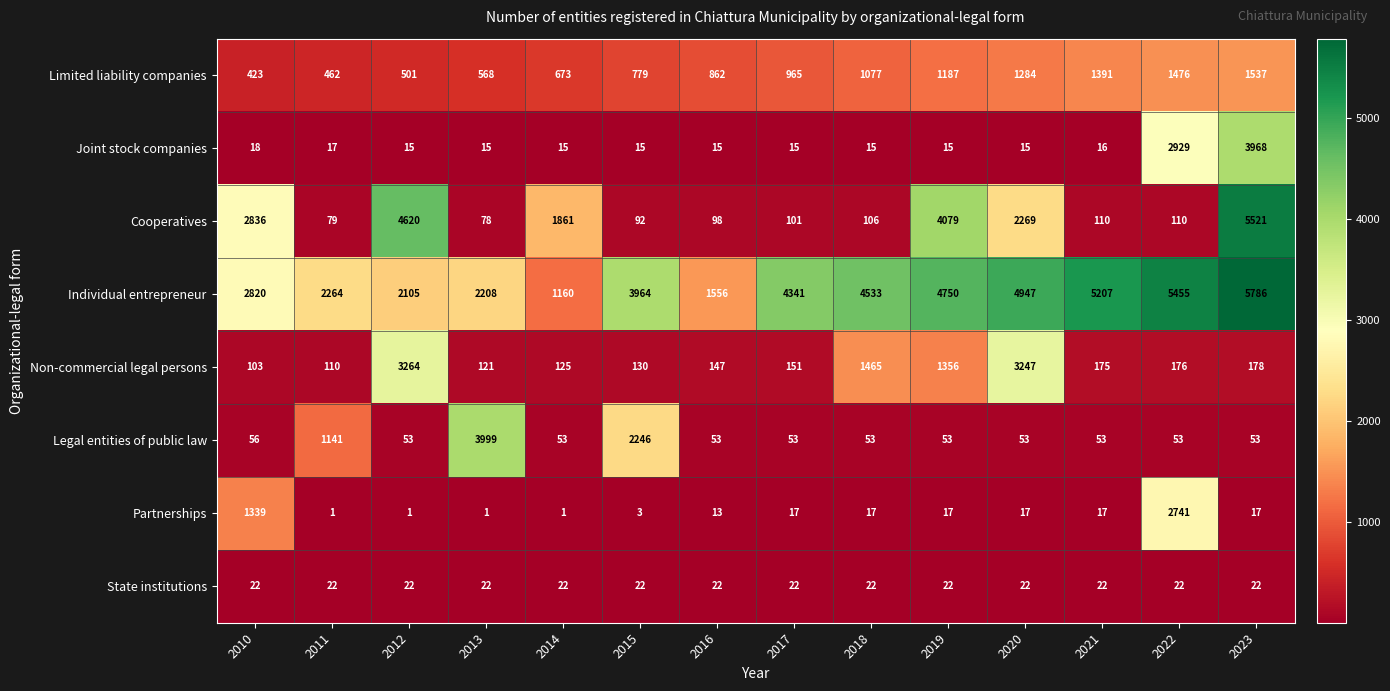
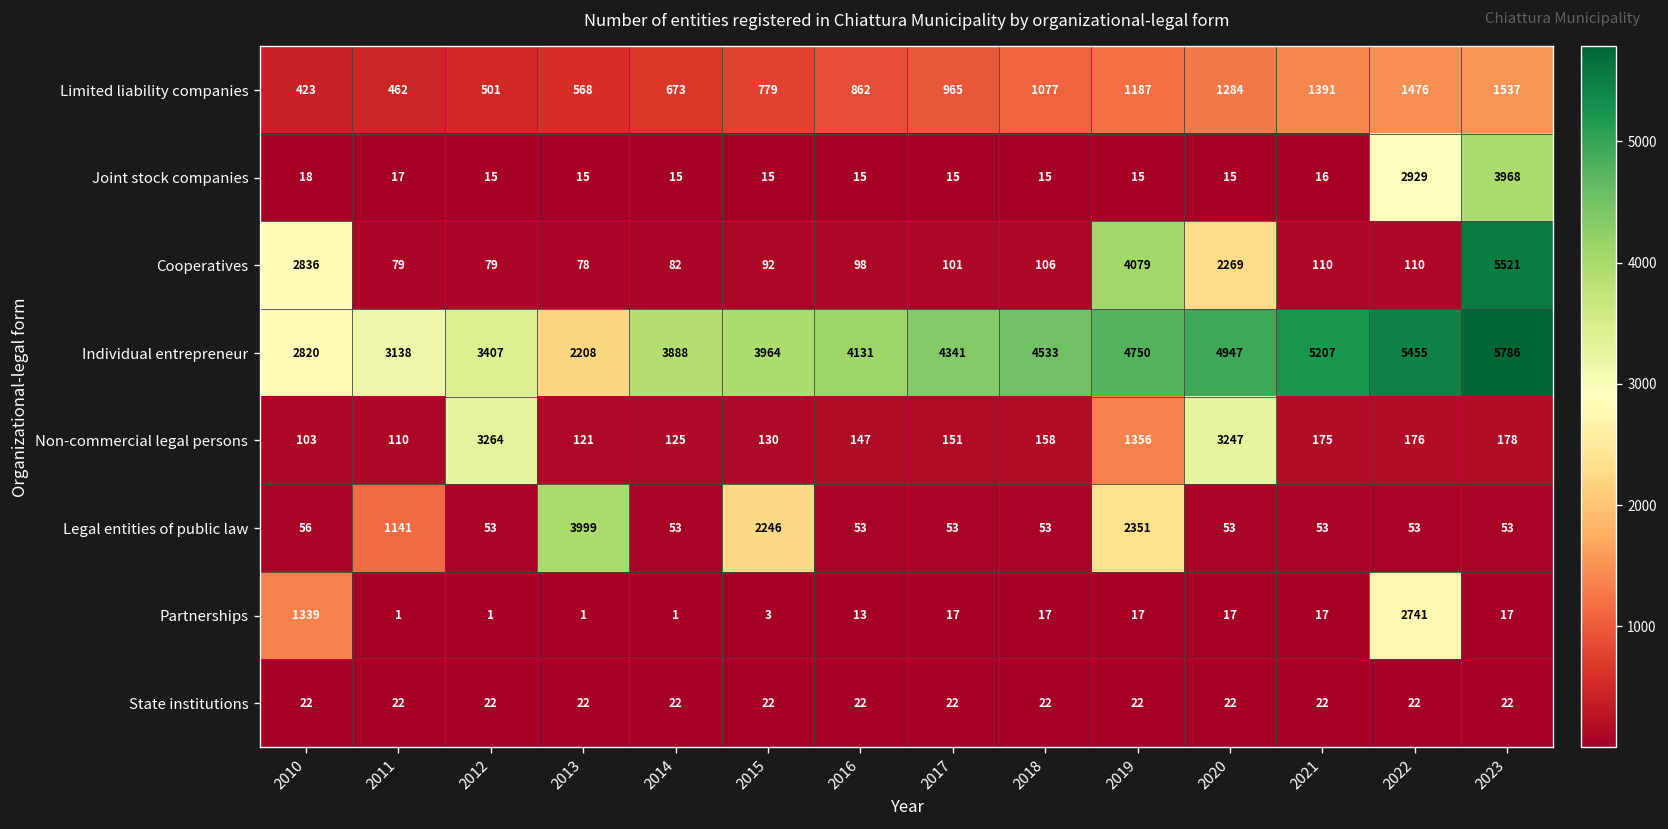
  {
    "Limited liability companies": {
      "2010": 423,
      "2011": 462,
      "2012": 501,
      "2013": 568,
      "2014": 673,
      "2015": 779,
      "2016": 862,
      "2017": 965,
      "2018": 1077,
      "2019": 1187,
      "2020": 1284,
      "2021": 1391,
      "2022": 1476,
      "2023": 1537
    },
    "Joint stock companies": {
      "2010": 18,
      "2011": 17,
      "2012": 15,
      "2013": 15,
      "2014": 15,
      "2015": 15,
      "2016": 15,
      "2017": 15,
      "2018": 15,
      "2019": 15,
      "2020": 15,
      "2021": 16,
      "2022": 2929,
      "2023": 3968
    },
    "Cooperatives": {
      "2010": 2836,
      "2011": 79,
-     "2012": 4620,
+     "2012": 79,
      "2013": 78,
-     "2014": 1861,
+     "2014": 82,
      "2015": 92,
      "2016": 98,
      "2017": 101,
      "2018": 106,
      "2019": 4079,
      "2020": 2269,
      "2021": 110,
      "2022": 110,
      "2023": 5521
    },
    "Individual entrepreneur": {
      "2010": 2820,
-     "2011": 2264,
-     "2012": 2105,
+     "2011": 3138,
+     "2012": 3407,
      "2013": 2208,
-     "2014": 1160,
+     "2014": 3888,
      "2015": 3964,
-     "2016": 1556,
+     "2016": 4131,
      "2017": 4341,
      "2018": 4533,
      "2019": 4750,
      "2020": 4947,
      "2021": 5207,
      "2022": 5455,
      "2023": 5786
    },
    "Non-commercial legal persons": {
      "2010": 103,
      "2011": 110,
      "2012": 3264,
      "2013": 121,
      "2014": 125,
      "2015": 130,
      "2016": 147,
      "2017": 151,
-     "2018": 1465,
+     "2018": 158,
      "2019": 1356,
      "2020": 3247,
      "2021": 175,
      "2022": 176,
      "2023": 178
    },
    "Legal entities of public law": {
      "2010": 56,
      "2011": 1141,
      "2012": 53,
      "2013": 3999,
      "2014": 53,
      "2015": 2246,
      "2016": 53,
      "2017": 53,
      "2018": 53,
-     "2019": 53,
+     "2019": 2351,
      "2020": 53,
      "2021": 53,
      "2022": 53,
      "2023": 53
    },
    "Partnerships": {
      "2010": 1339,
      "2011": 1,
      "2012": 1,
      "2013": 1,
      "2014": 1,
      "2015": 3,
      "2016": 13,
      "2017": 17,
      "2018": 17,
      "2019": 17,
      "2020": 17,
      "2021": 17,
      "2022": 2741,
      "2023": 17
    },
    "State institutions": {
      "2010": 22,
      "2011": 22,
      "2012": 22,
      "2013": 22,
      "2014": 22,
      "2015": 22,
      "2016": 22,
      "2017": 22,
      "2018": 22,
      "2019": 22,
      "2020": 22,
      "2021": 22,
      "2022": 22,
      "2023": 22
    }
  }
